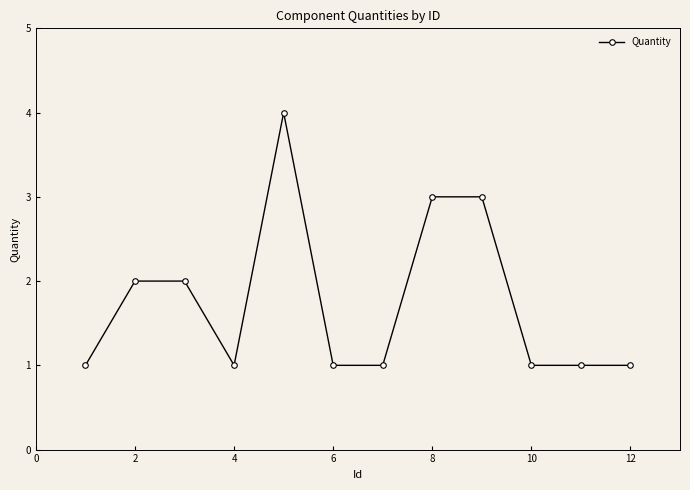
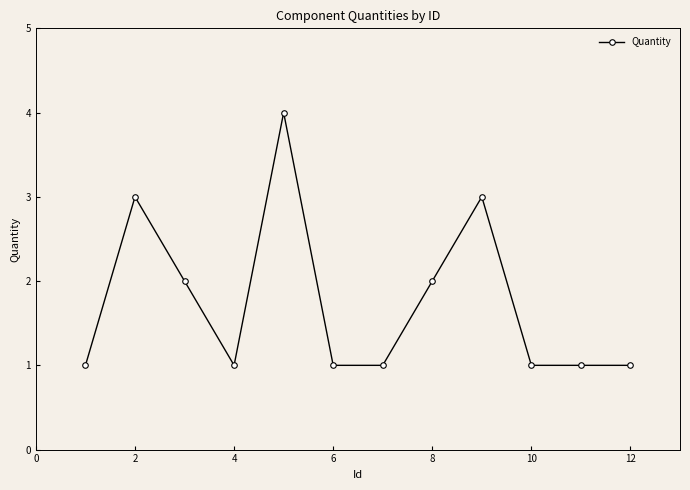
  {
-   "2": 2,
+   "2": 3,
    "4": 1,
    "6": 1,
-   "8": 3,
+   "8": 2,
    "10": 1,
    "12": 1
  }
